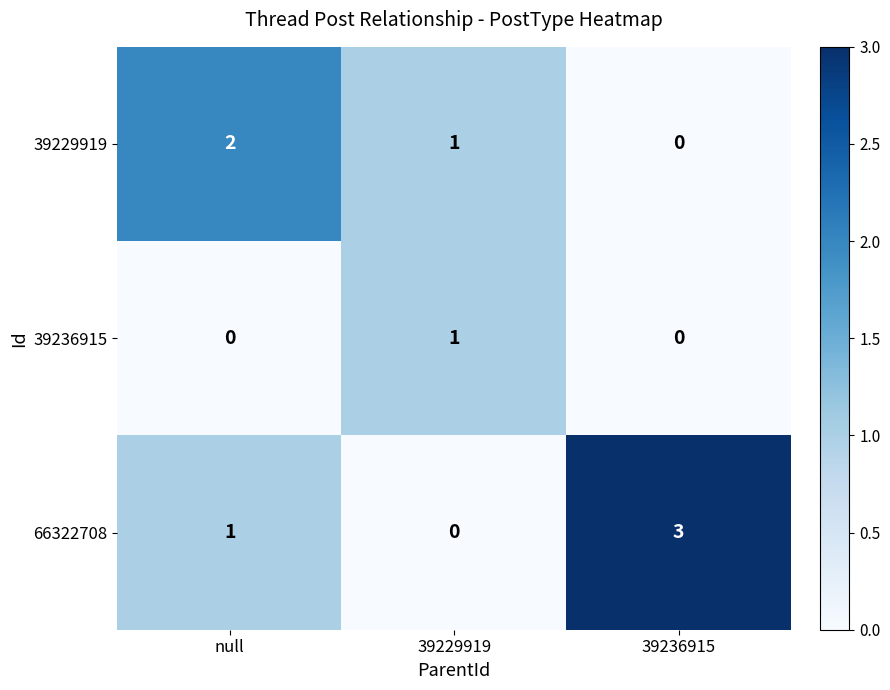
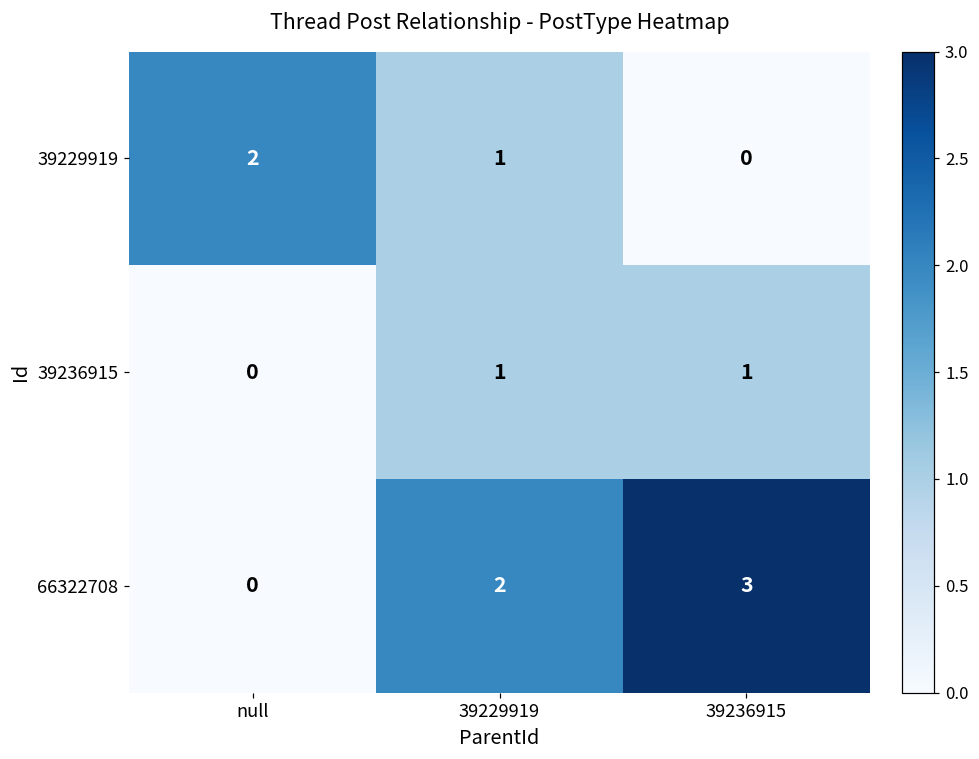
  {
    "39229919": {
      "null": 2,
      "39229919": 1,
      "39236915": 0
    },
    "39236915": {
      "null": 0,
      "39229919": 1,
-     "39236915": 0
+     "39236915": 1
    },
    "66322708": {
-     "null": 1,
-     "39229919": 0,
+     "null": 0,
+     "39229919": 2,
      "39236915": 3
    }
  }
